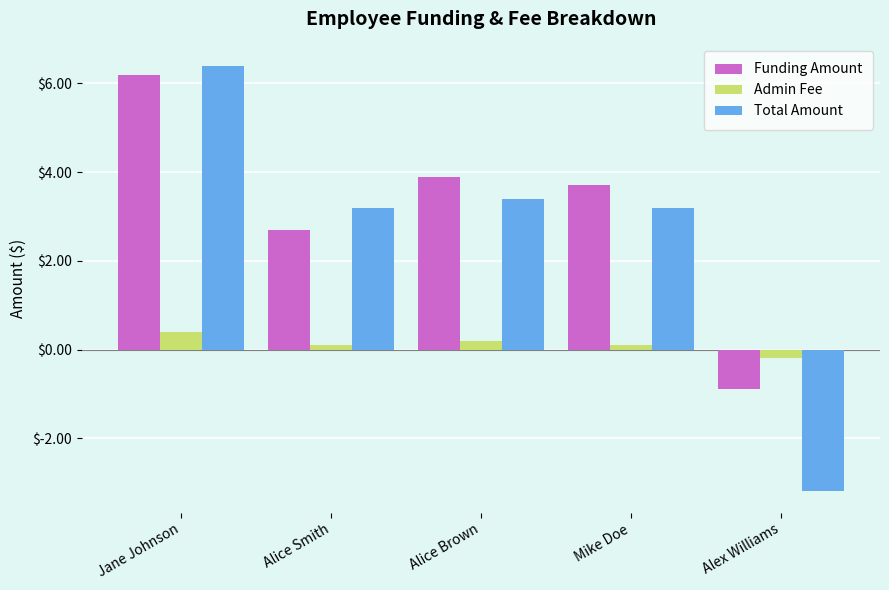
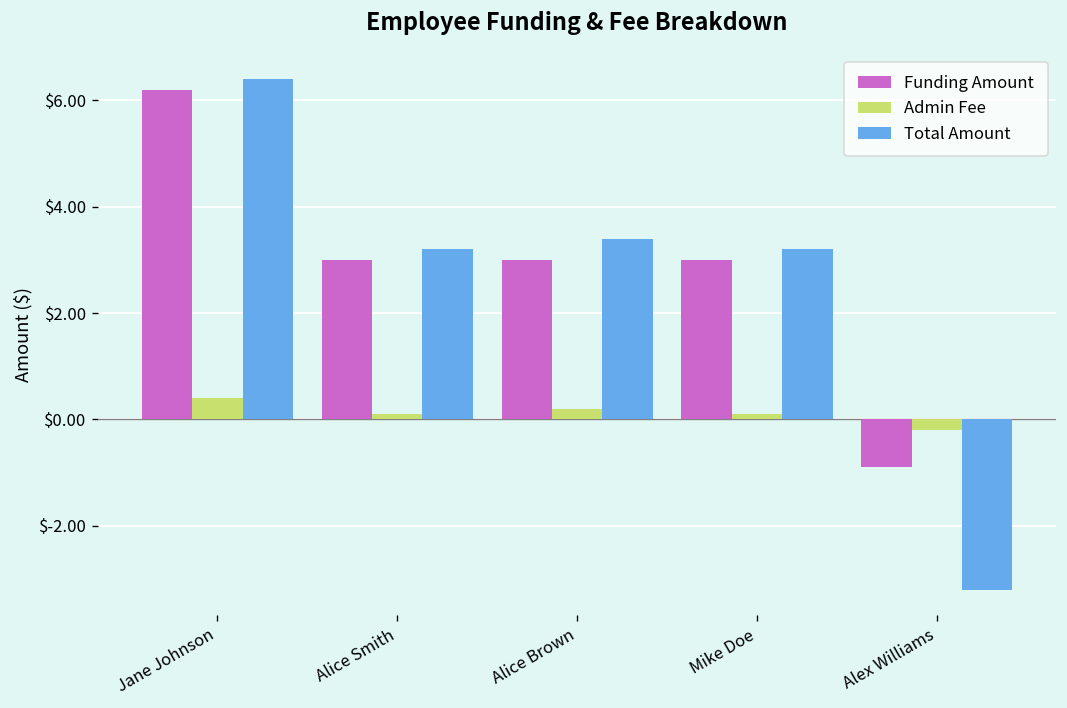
  {
    "Funding Amount": {
      "Jane Johnson": "$6.2",
-     "Alice Smith": "$2.7",
-     "Alice Brown": "$3.9",
-     "Mike Doe": "$3.7",
+     "Alice Smith": "$3.0",
+     "Alice Brown": "$3.0",
+     "Mike Doe": "$3.0",
      "Alex Williams": "$-0.9"
    },
    "Admin Fee": {
      "Jane Johnson": "$0.4",
      "Alice Smith": "$0.1",
      "Alice Brown": "$0.2",
      "Mike Doe": "$0.1",
      "Alex Williams": "$-0.2"
    },
    "Total Amount": {
      "Jane Johnson": "$6.4",
      "Alice Smith": "$3.2",
      "Alice Brown": "$3.4",
      "Mike Doe": "$3.2",
      "Alex Williams": "$-3.2"
    }
  }
